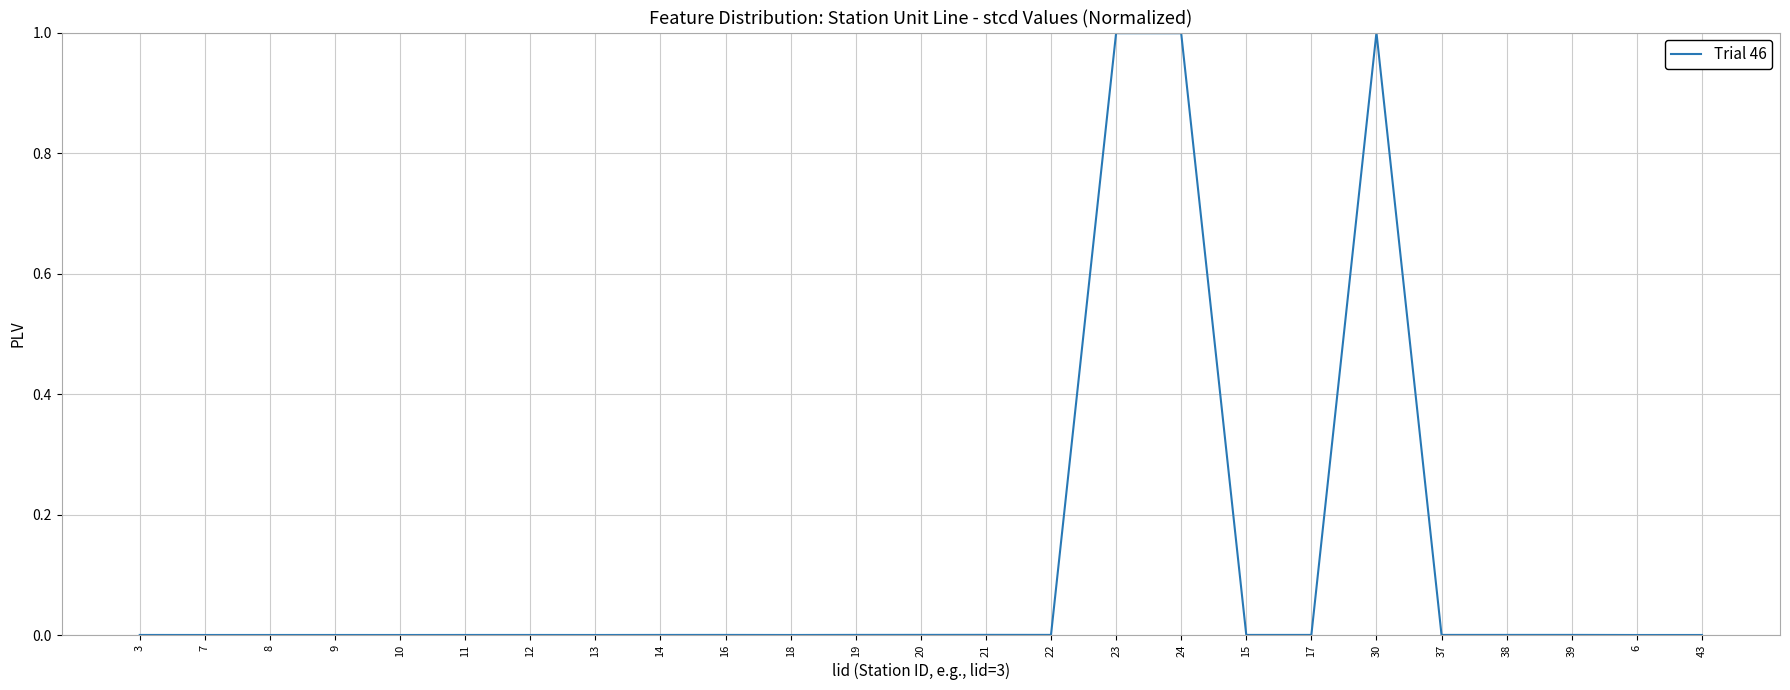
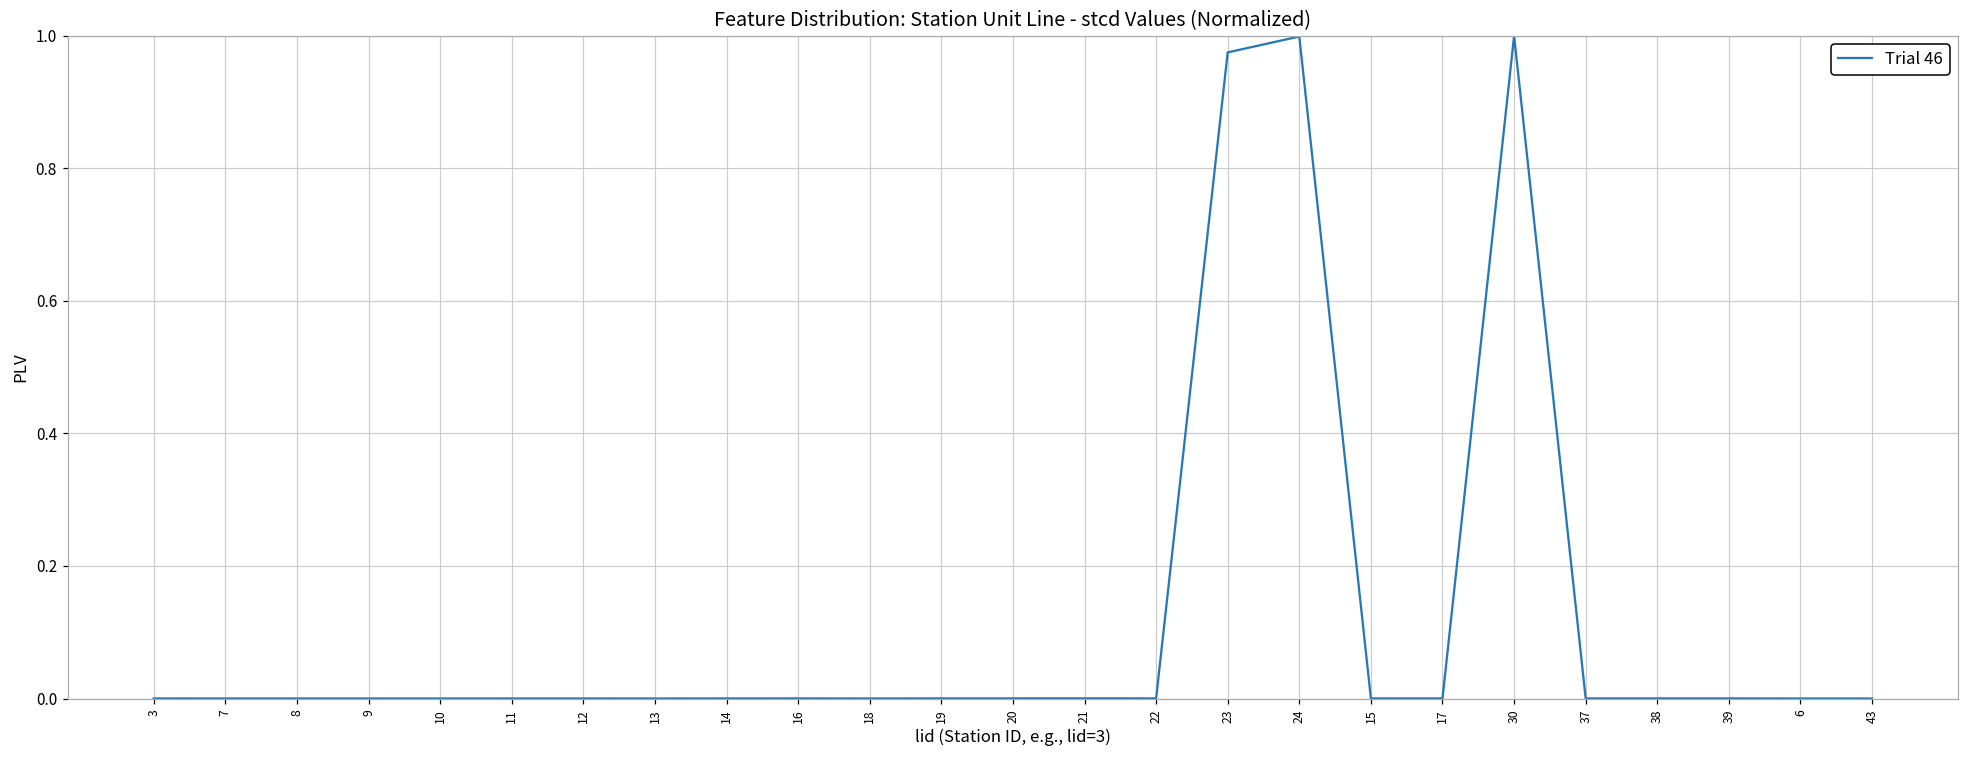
  {
    "3": 0.00,
    "7": 0.00,
    "8": 0.00,
    "9": 0.00,
    "10": 0.00,
    "11": 0.00,
    "12": 0.00,
    "13": 0.00,
    "14": 0.00,
    "16": 0.00,
    "18": 0.00,
    "19": 0.00,
    "20": 0.00,
    "21": 0.00,
    "22": 0.00,
-   "23": 1.00,
+   "23": 0.97,
    "24": 1.00,
    "15": 0.00,
    "17": 0.00,
    "30": 1.00,
    "37": 0.00,
    "38": 0.00,
    "39": 0.00,
    "6": 0.00,
    "43": 0.00
  }
